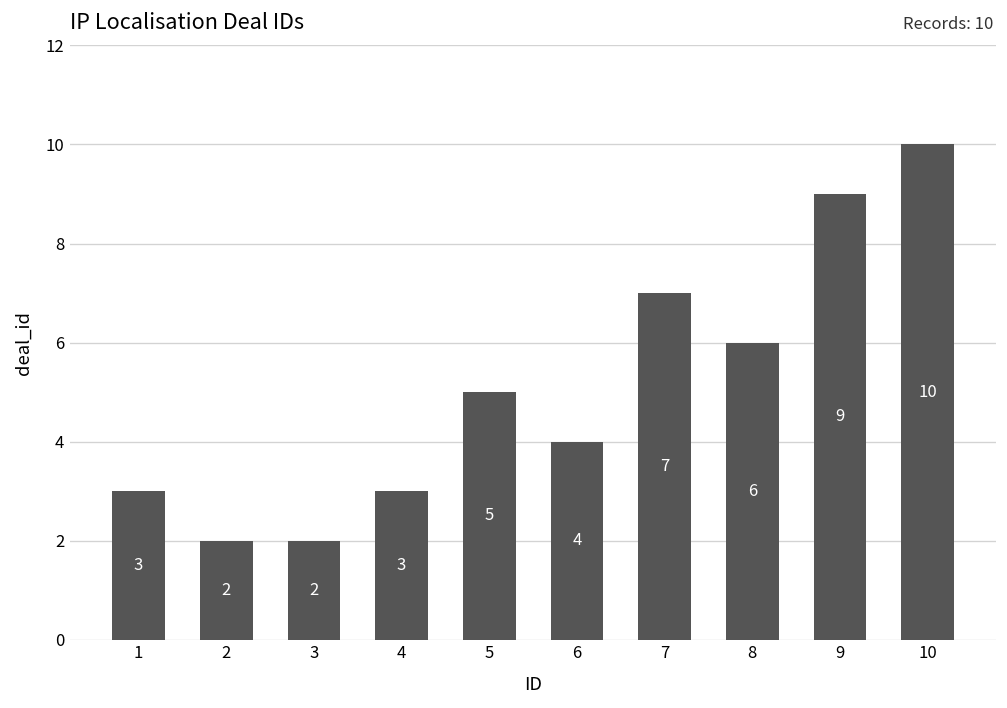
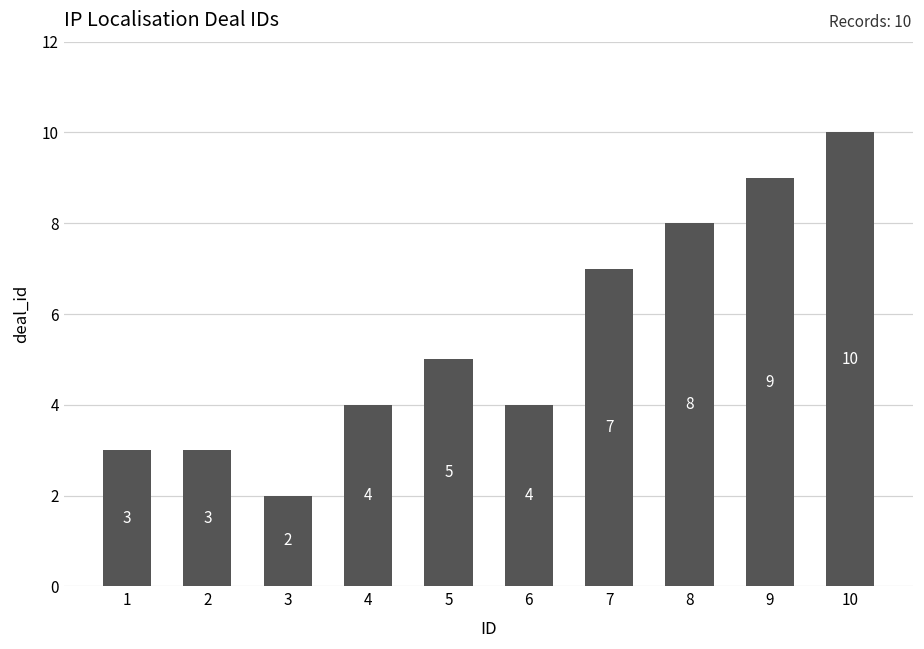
  {
    "1": 3,
-   "2": 2,
+   "2": 3,
    "3": 2,
-   "4": 3,
+   "4": 4,
    "5": 5,
    "6": 4,
    "7": 7,
-   "8": 6,
+   "8": 8,
    "9": 9,
    "10": 10
  }
